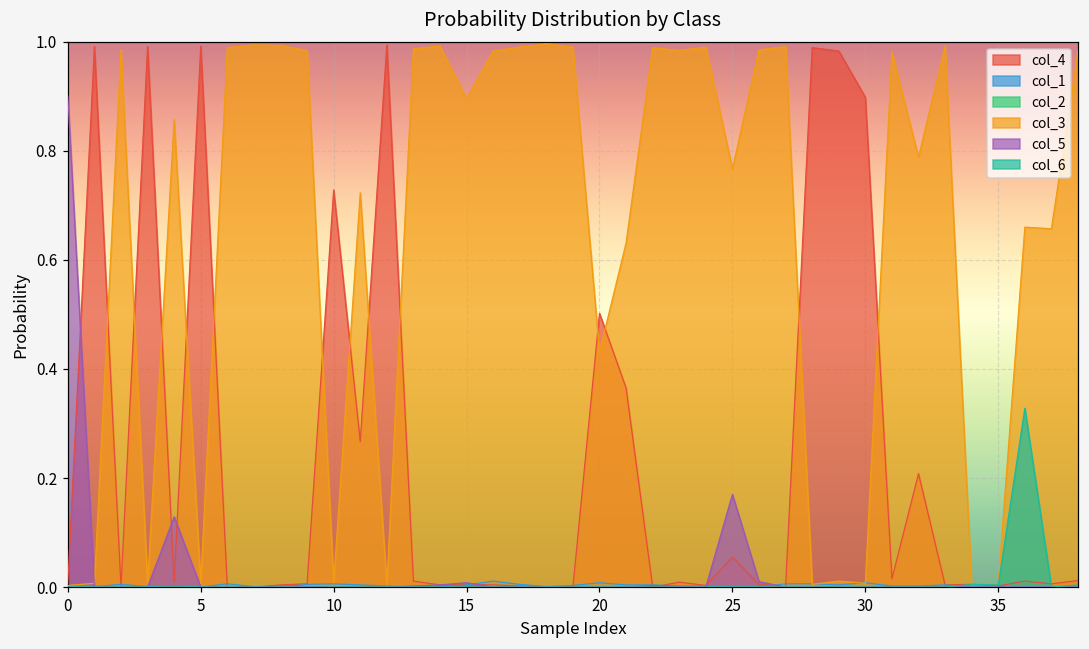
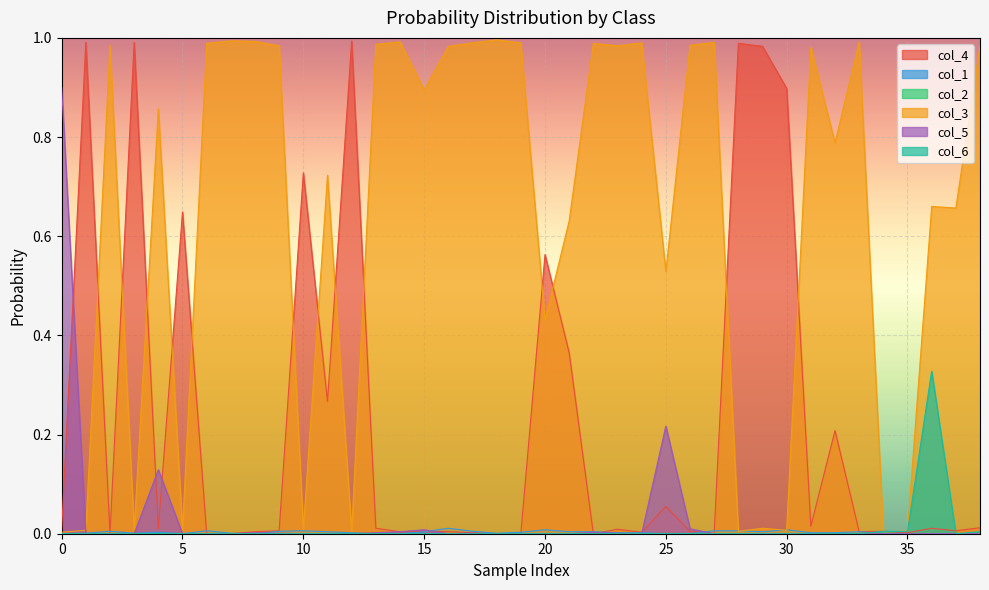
  {
    "col_4": {
-     "5": 0.99,
+     "5": 0.65,
      "10": 0.73,
-     "20": 0.50,
+     "20": 0.56,
      "25": 0.06,
      "30": 0.90
    },
    "col_1": {
      "20": 0.01
    },
    "col_3": {
      "5": 0.01,
      "15": 0.90,
      "20": 0.43,
-     "25": 0.77
+     "25": 0.53
    },
    "col_5": {
      "0": 0.90,
-     "25": 0.17
+     "25": 0.22
    }
  }
